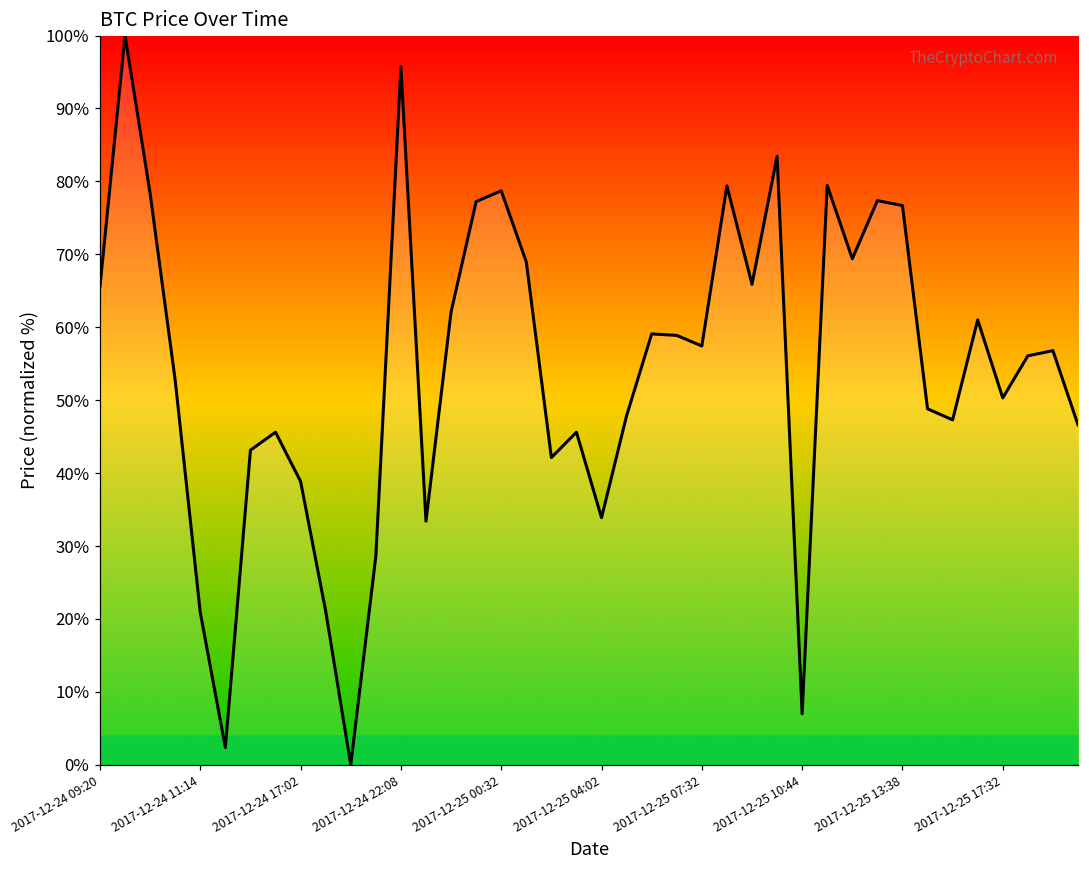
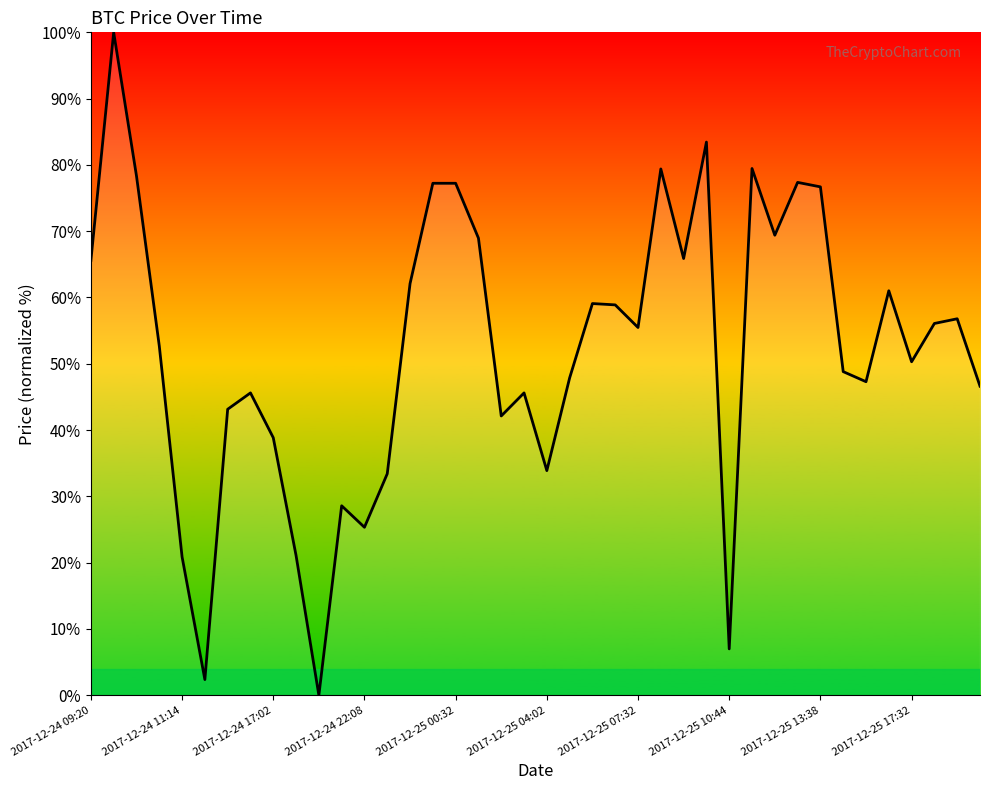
  {
    "2017-12-24 09:20": "66%",
    "2017-12-24 11:14": "21%",
    "2017-12-24 17:02": "39%",
-   "2017-12-24 22:08": "96%",
-   "2017-12-25 00:32": "79%",
+   "2017-12-24 22:08": "25%",
+   "2017-12-25 00:32": "77%",
    "2017-12-25 04:02": "34%",
-   "2017-12-25 07:32": "57%",
+   "2017-12-25 07:32": "55%",
    "2017-12-25 10:44": "7%",
    "2017-12-25 13:38": "77%",
    "2017-12-25 17:32": "50%"
  }
